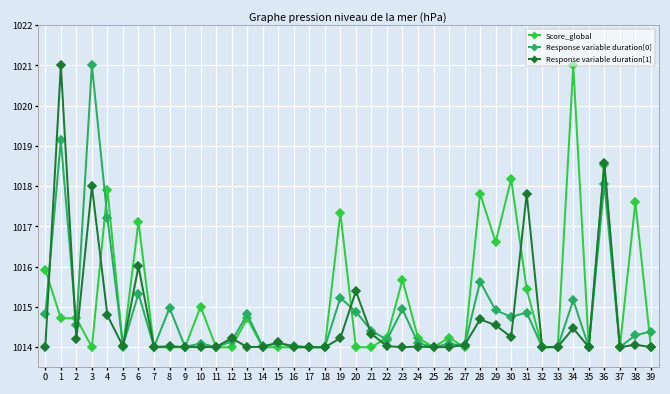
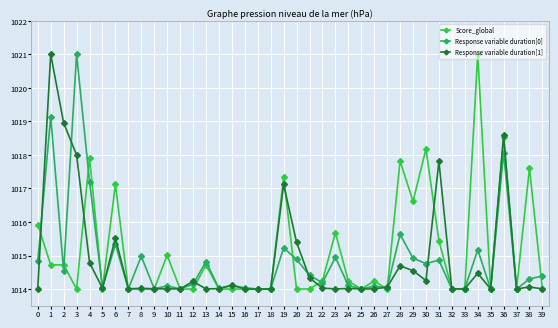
  {
    "Response variable duration[1]": {
      "0": 1014.0,
      "1": 1021.0,
-     "2": 1014.2,
+     "2": 1019.0,
      "3": 1018.0,
      "4": 1014.8,
-     "6": 1016.0,
+     "6": 1015.5,
      "10": 1014.0,
      "12": 1014.2,
      "13": 1014.0,
-     "19": 1014.2,
+     "19": 1017.1,
      "20": 1015.4,
      "21": 1014.3,
      "22": 1014.0,
      "23": 1014.0,
      "24": 1014.0,
      "26": 1014.0,
      "28": 1014.7,
      "29": 1014.5,
      "30": 1014.3,
      "31": 1017.8,
      "34": 1014.5,
      "38": 1014.1
    }
  }
